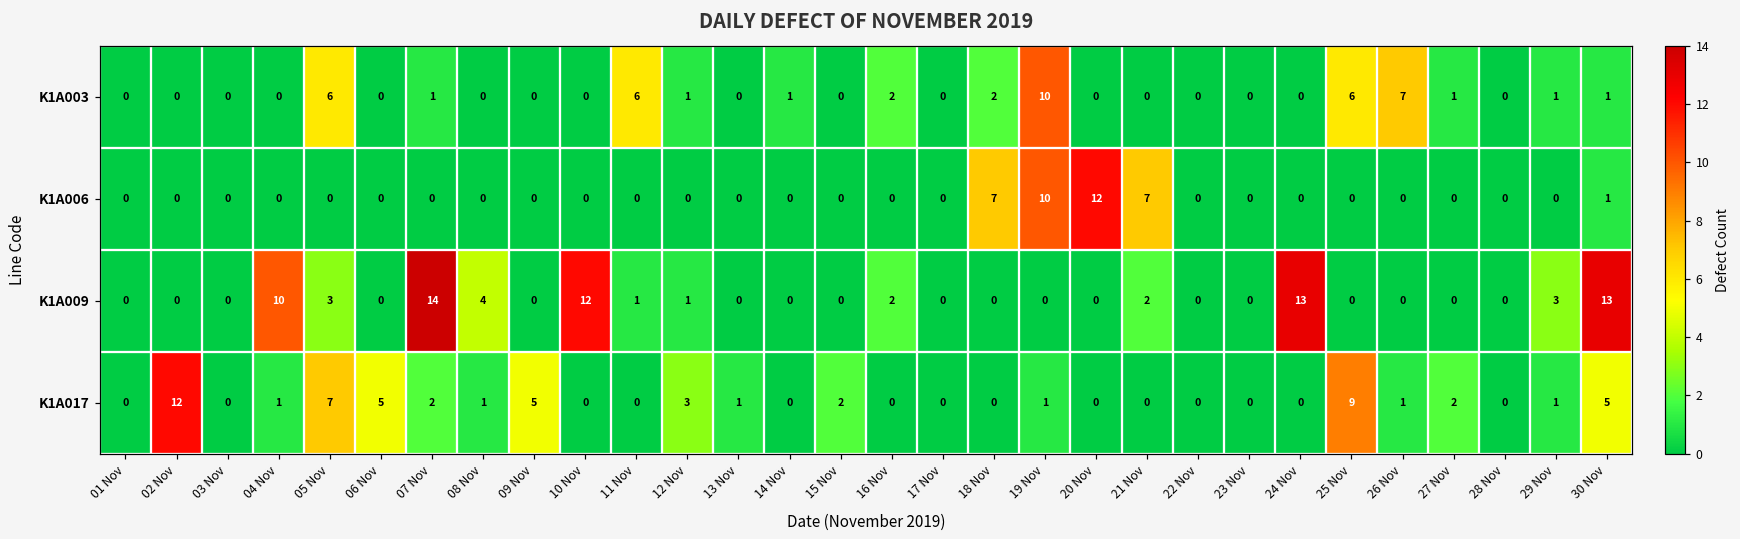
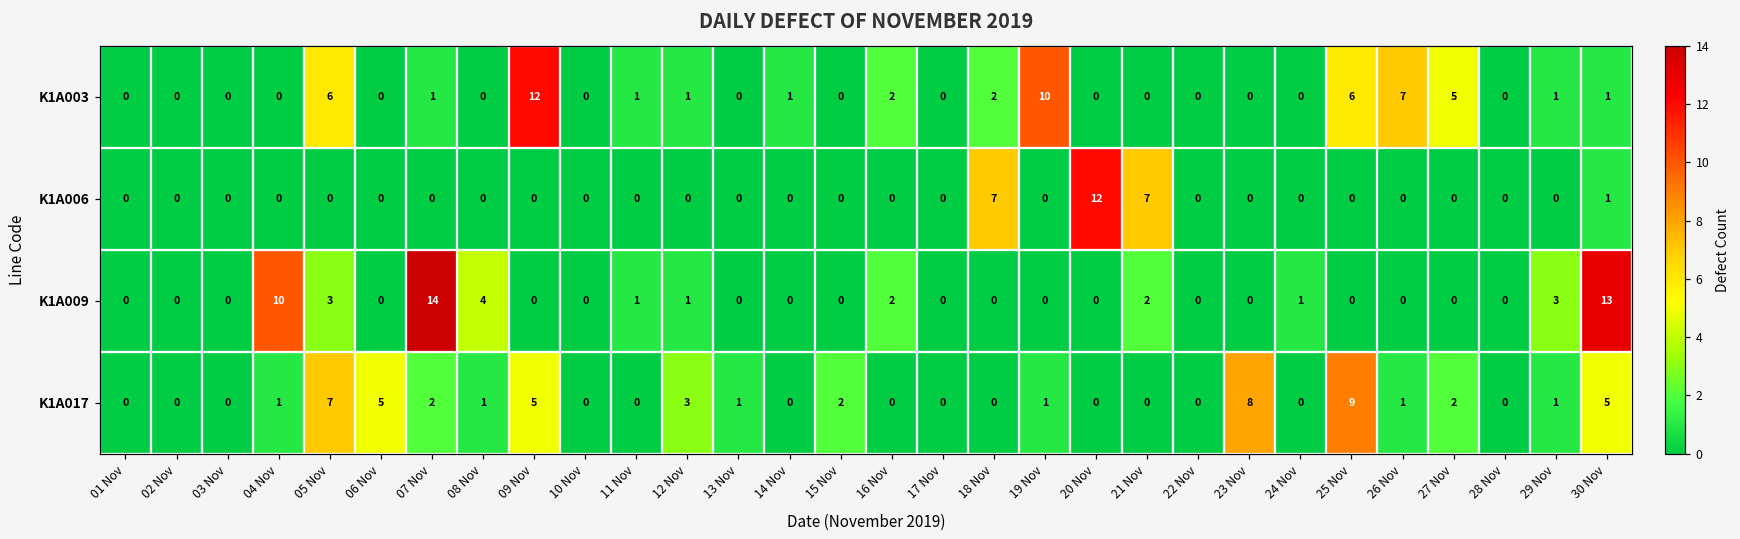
  {
    "K1A003": {
      "01 Nov": 0,
      "02 Nov": 0,
      "03 Nov": 0,
      "04 Nov": 0,
      "05 Nov": 6,
      "06 Nov": 0,
      "07 Nov": 1,
      "08 Nov": 0,
-     "09 Nov": 0,
+     "09 Nov": 12,
      "10 Nov": 0,
-     "11 Nov": 6,
+     "11 Nov": 1,
      "12 Nov": 1,
      "13 Nov": 0,
      "14 Nov": 1,
      "15 Nov": 0,
      "16 Nov": 2,
      "17 Nov": 0,
      "18 Nov": 2,
      "19 Nov": 10,
      "20 Nov": 0,
      "21 Nov": 0,
      "22 Nov": 0,
      "23 Nov": 0,
      "24 Nov": 0,
      "25 Nov": 6,
      "26 Nov": 7,
-     "27 Nov": 1,
+     "27 Nov": 5,
      "28 Nov": 0,
      "29 Nov": 1,
      "30 Nov": 1
    },
    "K1A006": {
      "01 Nov": 0,
      "02 Nov": 0,
      "03 Nov": 0,
      "04 Nov": 0,
      "05 Nov": 0,
      "06 Nov": 0,
      "07 Nov": 0,
      "08 Nov": 0,
      "09 Nov": 0,
      "10 Nov": 0,
      "11 Nov": 0,
      "12 Nov": 0,
      "13 Nov": 0,
      "14 Nov": 0,
      "15 Nov": 0,
      "16 Nov": 0,
      "17 Nov": 0,
      "18 Nov": 7,
-     "19 Nov": 10,
+     "19 Nov": 0,
      "20 Nov": 12,
      "21 Nov": 7,
      "22 Nov": 0,
      "23 Nov": 0,
      "24 Nov": 0,
      "25 Nov": 0,
      "26 Nov": 0,
      "27 Nov": 0,
      "28 Nov": 0,
      "29 Nov": 0,
      "30 Nov": 1
    },
    "K1A009": {
      "01 Nov": 0,
      "02 Nov": 0,
      "03 Nov": 0,
      "04 Nov": 10,
      "05 Nov": 3,
      "06 Nov": 0,
      "07 Nov": 14,
      "08 Nov": 4,
      "09 Nov": 0,
-     "10 Nov": 12,
+     "10 Nov": 0,
      "11 Nov": 1,
      "12 Nov": 1,
      "13 Nov": 0,
      "14 Nov": 0,
      "15 Nov": 0,
      "16 Nov": 2,
      "17 Nov": 0,
      "18 Nov": 0,
      "19 Nov": 0,
      "20 Nov": 0,
      "21 Nov": 2,
      "22 Nov": 0,
      "23 Nov": 0,
-     "24 Nov": 13,
+     "24 Nov": 1,
      "25 Nov": 0,
      "26 Nov": 0,
      "27 Nov": 0,
      "28 Nov": 0,
      "29 Nov": 3,
      "30 Nov": 13
    },
    "K1A017": {
      "01 Nov": 0,
-     "02 Nov": 12,
+     "02 Nov": 0,
      "03 Nov": 0,
      "04 Nov": 1,
      "05 Nov": 7,
      "06 Nov": 5,
      "07 Nov": 2,
      "08 Nov": 1,
      "09 Nov": 5,
      "10 Nov": 0,
      "11 Nov": 0,
      "12 Nov": 3,
      "13 Nov": 1,
      "14 Nov": 0,
      "15 Nov": 2,
      "16 Nov": 0,
      "17 Nov": 0,
      "18 Nov": 0,
      "19 Nov": 1,
      "20 Nov": 0,
      "21 Nov": 0,
      "22 Nov": 0,
-     "23 Nov": 0,
+     "23 Nov": 8,
      "24 Nov": 0,
      "25 Nov": 9,
      "26 Nov": 1,
      "27 Nov": 2,
      "28 Nov": 0,
      "29 Nov": 1,
      "30 Nov": 5
    }
  }
